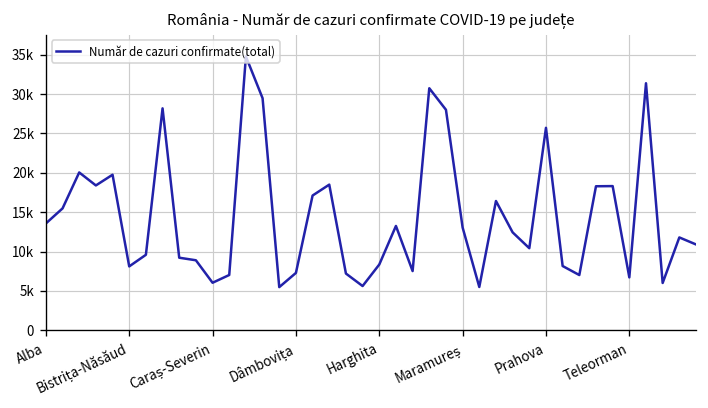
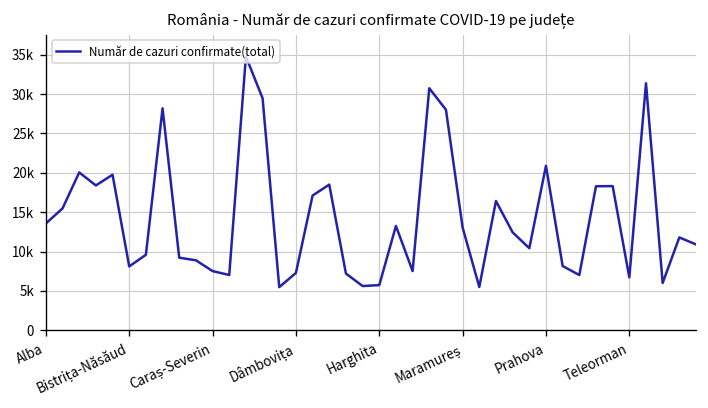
  {
    "Alba": 14000,
    "Bistrița-Năsăud": 8000,
-   "Caraș-Severin": 6000,
+   "Caraș-Severin": 8000,
    "Dâmbovița": 7000,
-   "Harghita": 8000,
+   "Harghita": 6000,
    "Maramureș": 13000,
-   "Prahova": 26000,
+   "Prahova": 21000,
    "Teleorman": 7000
  }
